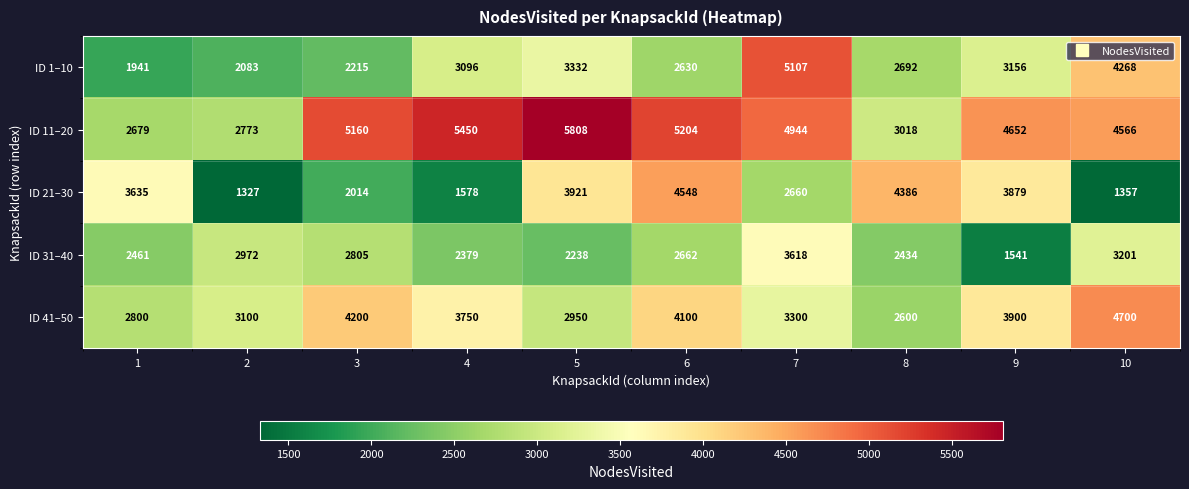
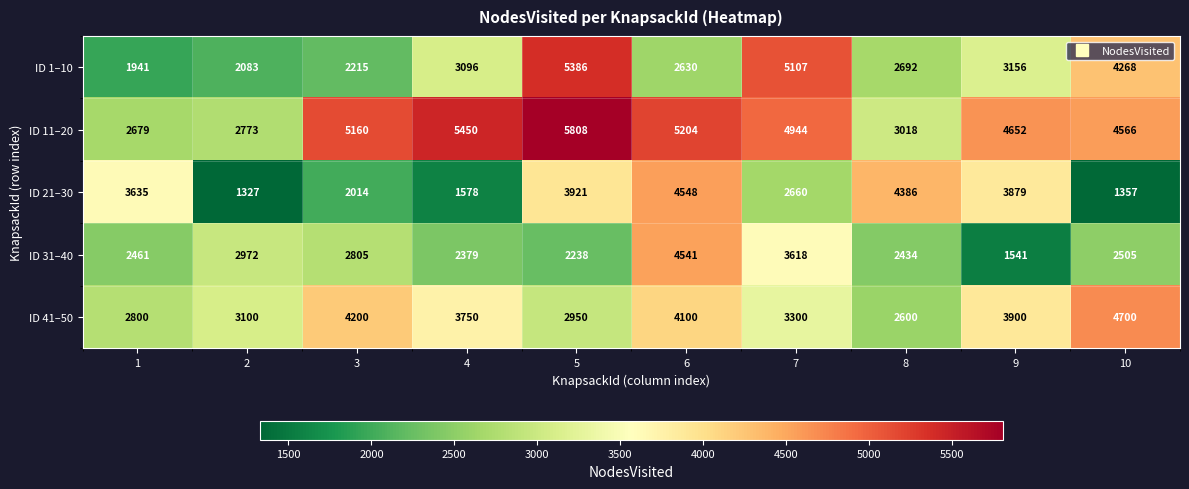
  {
    "ID 1–10": {
      "1": 1941,
      "2": 2083,
      "3": 2215,
      "4": 3096,
-     "5": 3332,
+     "5": 5386,
      "6": 2630,
      "7": 5107,
      "8": 2692,
      "9": 3156,
      "10": 4268
    },
    "ID 11–20": {
      "1": 2679,
      "2": 2773,
      "3": 5160,
      "4": 5450,
      "5": 5808,
      "6": 5204,
      "7": 4944,
      "8": 3018,
      "9": 4652,
      "10": 4566
    },
    "ID 21–30": {
      "1": 3635,
      "2": 1327,
      "3": 2014,
      "4": 1578,
      "5": 3921,
      "6": 4548,
      "7": 2660,
      "8": 4386,
      "9": 3879,
      "10": 1357
    },
    "ID 31–40": {
      "1": 2461,
      "2": 2972,
      "3": 2805,
      "4": 2379,
      "5": 2238,
-     "6": 2662,
+     "6": 4541,
      "7": 3618,
      "8": 2434,
      "9": 1541,
-     "10": 3201
+     "10": 2505
    },
    "ID 41–50": {
      "1": 2800,
      "2": 3100,
      "3": 4200,
      "4": 3750,
      "5": 2950,
      "6": 4100,
      "7": 3300,
      "8": 2600,
      "9": 3900,
      "10": 4700
    }
  }
